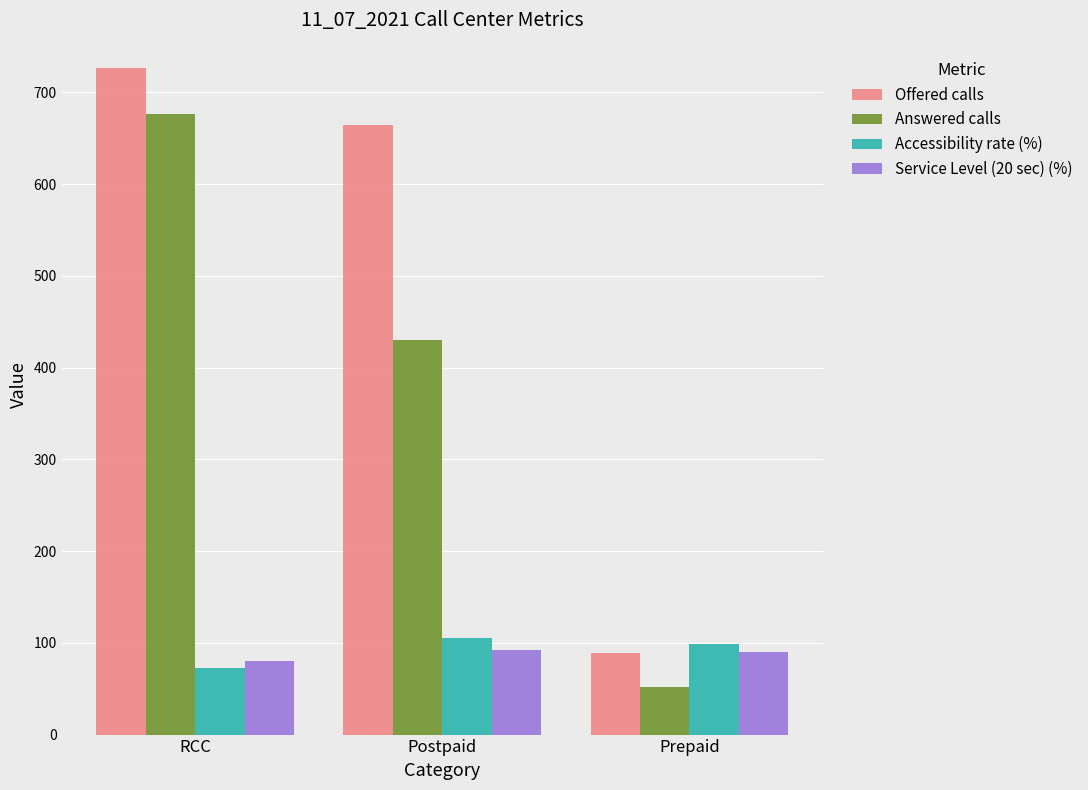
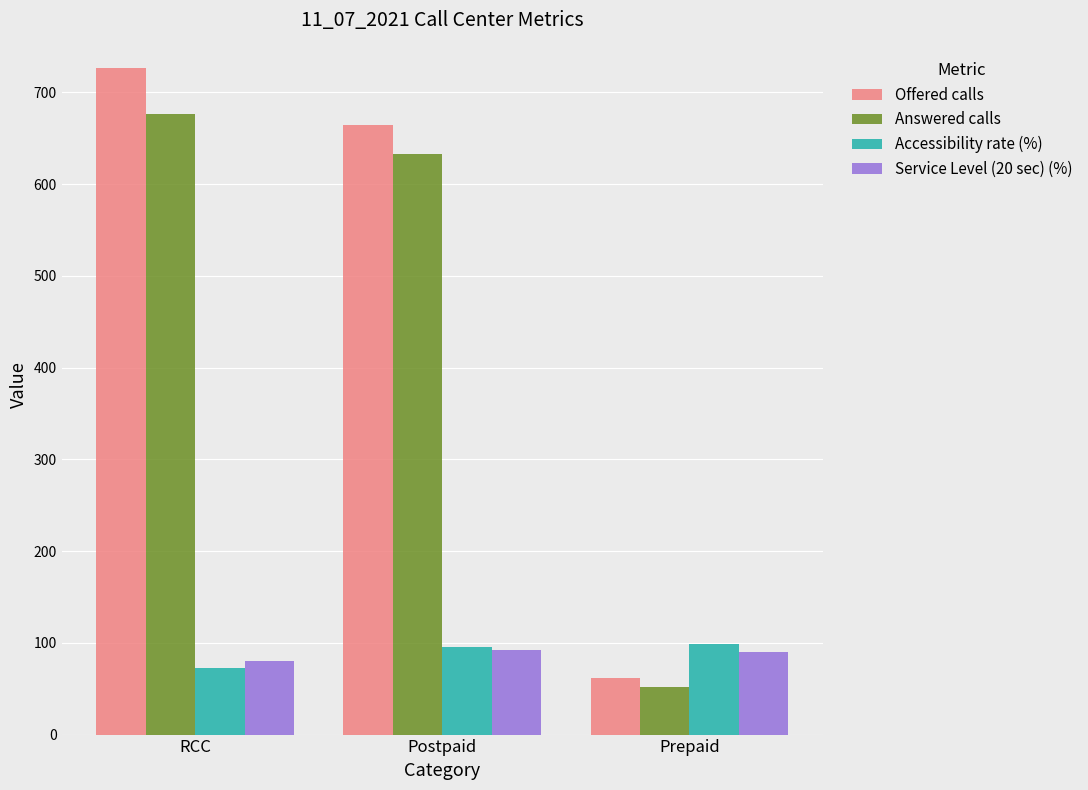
  {
    "Offered calls": {
      "RCC": 730,
      "Postpaid": 670,
-     "Prepaid": 90
+     "Prepaid": 60
    },
    "Answered calls": {
      "RCC": 680,
-     "Postpaid": 430,
+     "Postpaid": 630,
      "Prepaid": 50
    },
    "Accessibility rate (%)": {
      "RCC": 70,
-     "Postpaid": 110,
+     "Postpaid": 100,
      "Prepaid": 100
    },
    "Service Level (20 sec) (%)": {
      "RCC": 80,
      "Postpaid": 90,
      "Prepaid": 90
    }
  }
